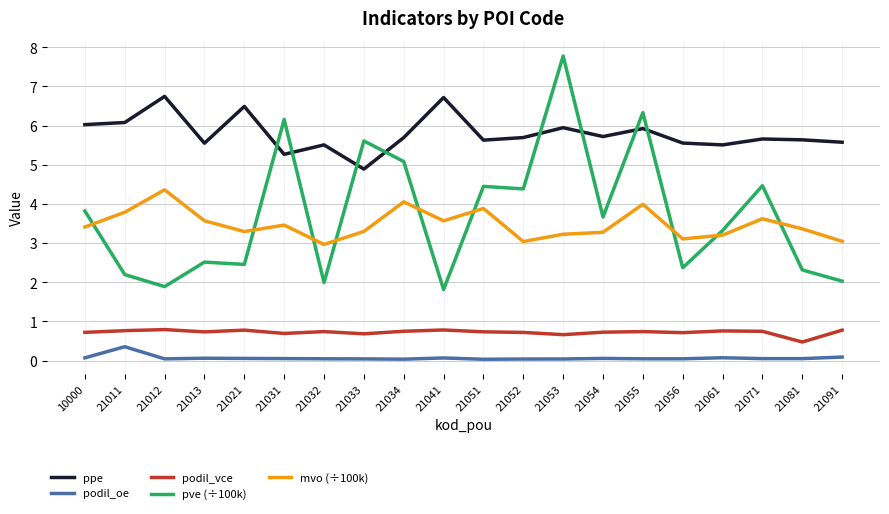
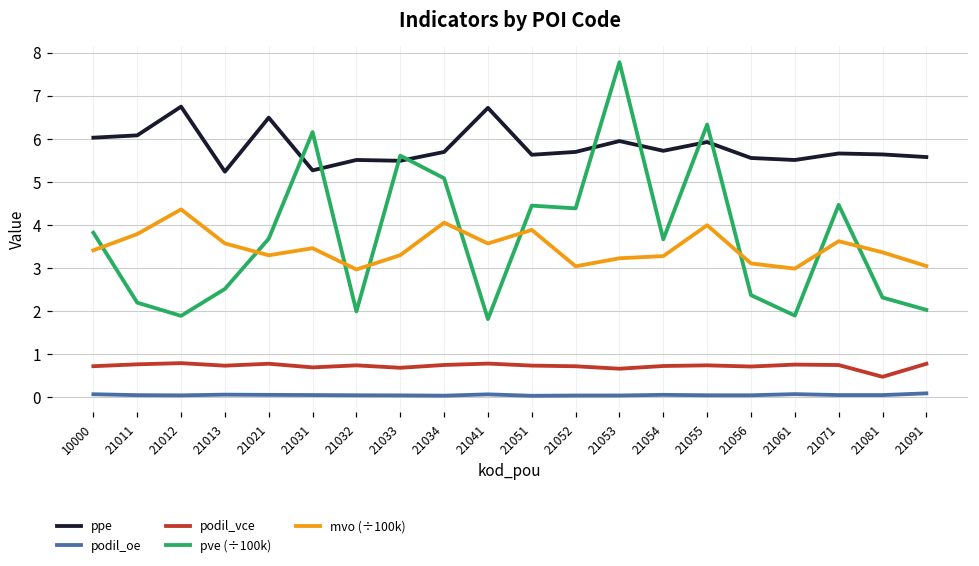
  {
    "ppe": {
      "10000": 6.0,
      "21011": 6.1,
      "21012": 6.7,
-     "21013": 5.6,
+     "21013": 5.2,
      "21021": 6.5,
      "21031": 5.3,
      "21032": 5.5,
-     "21033": 4.9,
+     "21033": 5.5,
      "21034": 5.7,
      "21041": 6.7,
      "21051": 5.6,
      "21052": 5.7,
      "21053": 5.9,
      "21054": 5.7,
      "21055": 5.9,
      "21056": 5.6,
      "21061": 5.5,
      "21071": 5.7,
      "21081": 5.6,
      "21091": 5.6
    },
    "podil_oe": {
      "10000": 0.1,
-     "21011": 0.4,
+     "21011": 0.0,
      "21012": 0.0,
      "21013": 0.1,
      "21021": 0.1,
      "21031": 0.1,
      "21032": 0.0,
      "21033": 0.0,
      "21034": 0.0,
      "21041": 0.1,
      "21051": 0.0,
      "21052": 0.0,
      "21053": 0.0,
      "21054": 0.1,
      "21055": 0.0,
      "21056": 0.0,
      "21061": 0.1,
      "21071": 0.0,
      "21081": 0.0,
      "21091": 0.1
    },
    "podil_vce": {
      "10000": 0.7,
      "21011": 0.8,
      "21012": 0.8,
      "21013": 0.7,
      "21021": 0.8,
      "21031": 0.7,
      "21032": 0.7,
      "21033": 0.7,
      "21034": 0.7,
      "21041": 0.8,
      "21051": 0.7,
      "21052": 0.7,
      "21053": 0.7,
      "21054": 0.7,
      "21055": 0.7,
      "21056": 0.7,
      "21061": 0.8,
      "21071": 0.7,
      "21081": 0.5,
      "21091": 0.8
    },
    "pve (÷100k)": {
      "10000": 3.8,
      "21011": 2.2,
      "21012": 1.9,
      "21013": 2.5,
-     "21021": 2.5,
+     "21021": 3.7,
      "21031": 6.2,
      "21032": 2.0,
      "21033": 5.6,
      "21034": 5.1,
      "21041": 1.8,
      "21051": 4.4,
      "21052": 4.4,
      "21053": 7.8,
      "21054": 3.7,
      "21055": 6.3,
      "21056": 2.4,
-     "21061": 3.3,
+     "21061": 1.9,
      "21071": 4.5,
      "21081": 2.3,
      "21091": 2.0
    },
    "mvo (÷100k)": {
      "10000": 3.4,
      "21011": 3.8,
      "21012": 4.4,
      "21013": 3.6,
      "21021": 3.3,
      "21031": 3.5,
      "21032": 3.0,
      "21033": 3.3,
      "21034": 4.1,
      "21041": 3.6,
      "21051": 3.9,
      "21052": 3.0,
      "21053": 3.2,
      "21054": 3.3,
      "21055": 4.0,
      "21056": 3.1,
-     "21061": 3.2,
+     "21061": 3.0,
      "21071": 3.6,
      "21081": 3.4,
      "21091": 3.0
    }
  }
